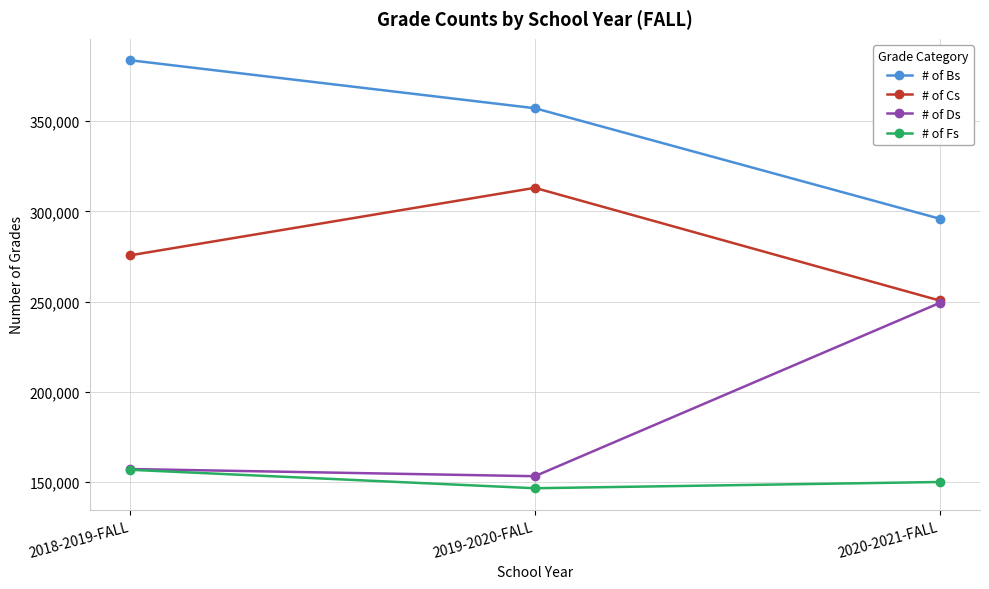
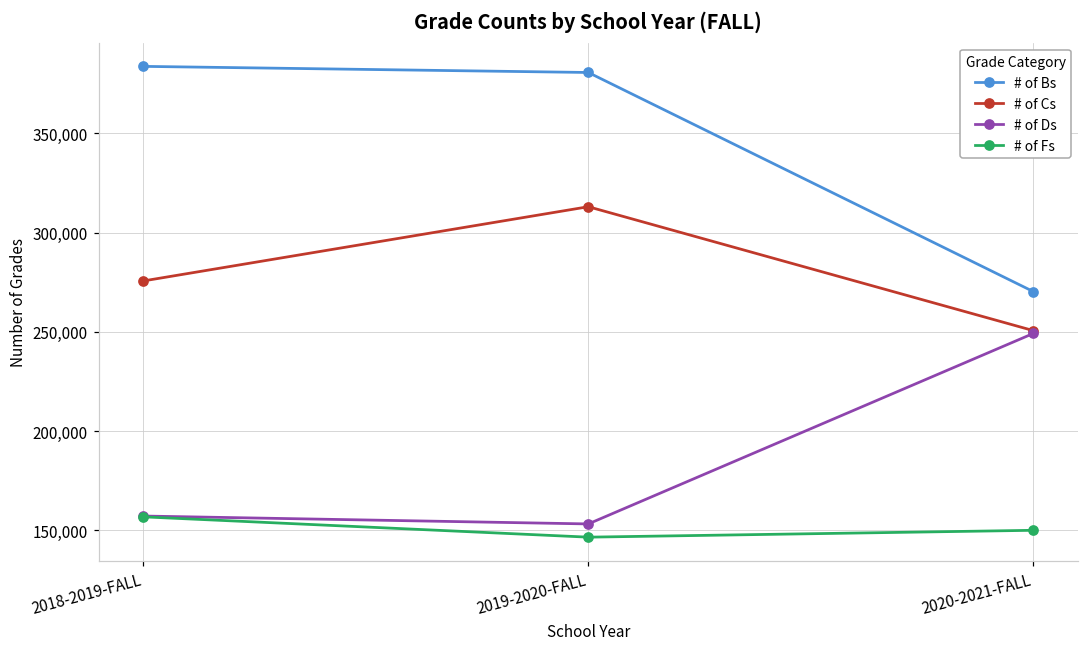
  {
    "# of Bs": {
      "2018-2019-FALL": "384,000",
-     "2019-2020-FALL": "357,000",
-     "2020-2021-FALL": "296,000"
+     "2019-2020-FALL": "381,000",
+     "2020-2021-FALL": "270,000"
    },
    "# of Cs": {
      "2018-2019-FALL": "276,000",
      "2019-2020-FALL": "313,000"
    },
    "# of Ds": {
      "2019-2020-FALL": "153,000"
    },
    "# of Fs": {
      "2019-2020-FALL": "147,000",
      "2020-2021-FALL": "150,000"
    }
  }
